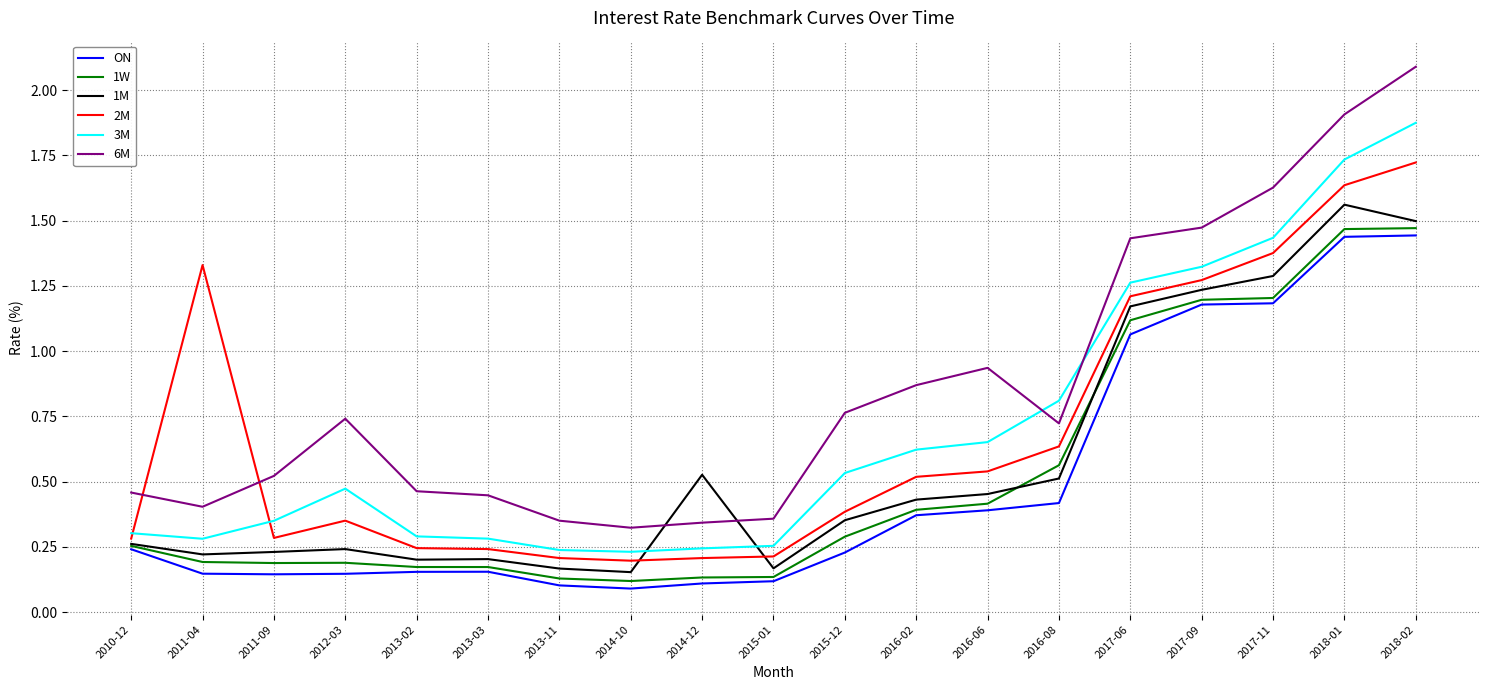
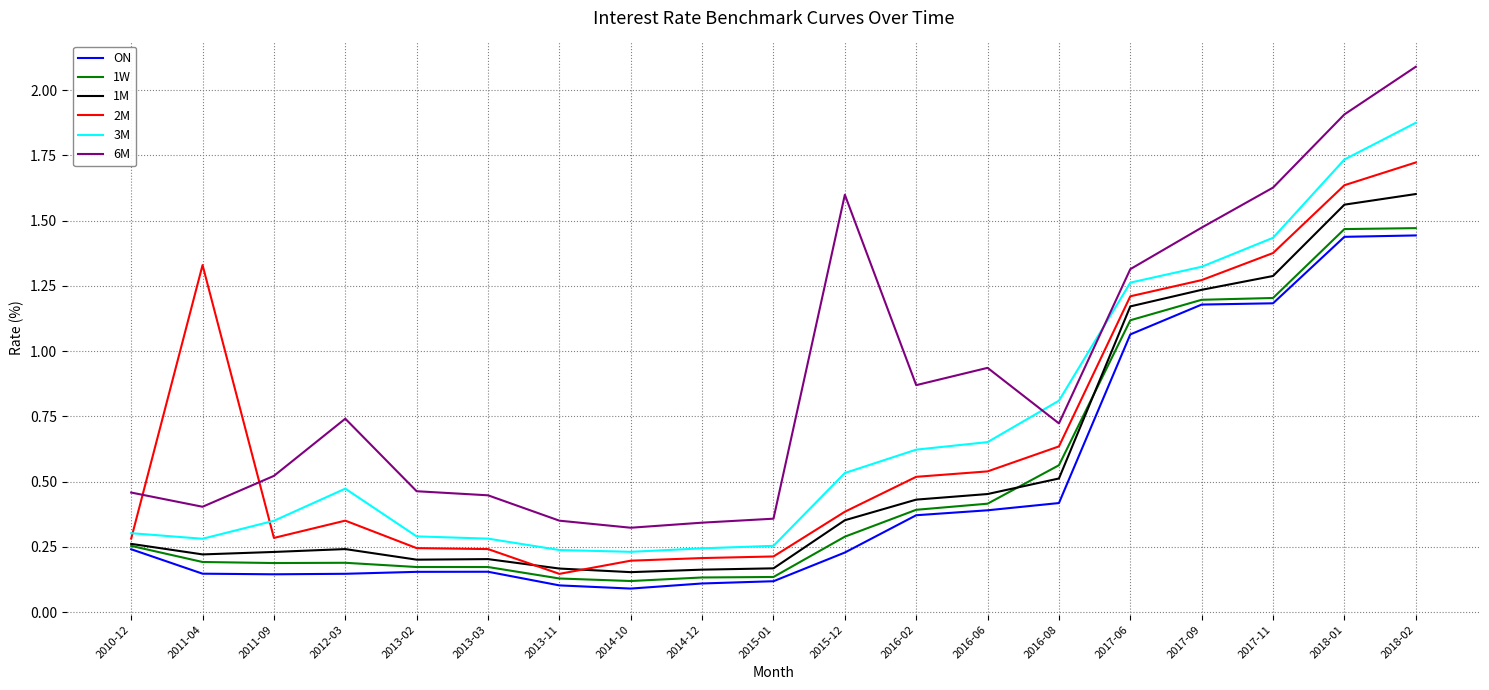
  {
    "ON": {
      "2010-12": 0.24,
      "2011-04": 0.15,
      "2011-09": 0.15,
      "2012-03": 0.15,
      "2013-02": 0.15,
      "2013-03": 0.16,
      "2013-11": 0.10,
      "2014-10": 0.09,
      "2014-12": 0.11,
      "2015-01": 0.12,
      "2015-12": 0.23,
      "2016-02": 0.37,
      "2016-06": 0.39,
      "2016-08": 0.42,
      "2017-06": 1.06,
      "2017-09": 1.18,
      "2017-11": 1.18,
      "2018-01": 1.44,
      "2018-02": 1.44
    },
    "1W": {
      "2011-04": 0.19,
      "2011-09": 0.19,
      "2012-03": 0.19,
      "2013-02": 0.17,
      "2013-03": 0.17,
      "2013-11": 0.13,
      "2014-10": 0.12,
      "2014-12": 0.13,
      "2015-01": 0.13,
      "2015-12": 0.29,
      "2016-02": 0.39,
      "2016-06": 0.42,
      "2016-08": 0.56,
      "2017-06": 1.12,
      "2017-09": 1.20,
      "2017-11": 1.20,
      "2018-01": 1.47,
      "2018-02": 1.47
    },
    "1M": {
      "2011-04": 0.22,
      "2011-09": 0.23,
      "2012-03": 0.24,
      "2013-02": 0.20,
      "2013-03": 0.20,
      "2013-11": 0.17,
      "2014-10": 0.15,
-     "2014-12": 0.53,
+     "2014-12": 0.16,
      "2015-01": 0.17,
      "2015-12": 0.35,
      "2016-02": 0.43,
      "2016-06": 0.45,
      "2016-08": 0.51,
      "2017-06": 1.17,
      "2017-09": 1.23,
      "2017-11": 1.29,
      "2018-01": 1.56,
-     "2018-02": 1.50
+     "2018-02": 1.60
    },
    "2M": {
      "2010-12": 0.28,
      "2011-04": 1.33,
      "2011-09": 0.28,
      "2012-03": 0.35,
      "2013-02": 0.25,
      "2013-03": 0.24,
-     "2013-11": 0.21,
+     "2013-11": 0.15,
      "2014-10": 0.20,
      "2014-12": 0.21,
      "2015-01": 0.21,
      "2015-12": 0.38,
      "2016-02": 0.52,
      "2016-06": 0.54,
      "2016-08": 0.64,
      "2017-06": 1.21,
      "2017-09": 1.27,
      "2017-11": 1.38,
      "2018-01": 1.64,
      "2018-02": 1.72
    },
    "3M": {
      "2010-12": 0.30,
      "2011-04": 0.28,
      "2011-09": 0.35,
      "2012-03": 0.47,
      "2013-02": 0.29,
      "2013-03": 0.28,
      "2013-11": 0.24,
      "2014-10": 0.23,
      "2014-12": 0.24,
      "2015-01": 0.25,
      "2015-12": 0.53,
      "2016-02": 0.62,
      "2016-06": 0.65,
      "2016-08": 0.81,
      "2017-06": 1.26,
      "2017-09": 1.32,
      "2017-11": 1.43,
      "2018-01": 1.73,
      "2018-02": 1.87
    },
    "6M": {
      "2010-12": 0.46,
      "2011-04": 0.40,
      "2011-09": 0.52,
      "2012-03": 0.74,
      "2013-02": 0.46,
      "2013-03": 0.45,
      "2013-11": 0.35,
      "2014-10": 0.32,
      "2014-12": 0.34,
      "2015-01": 0.36,
-     "2015-12": 0.76,
+     "2015-12": 1.60,
      "2016-02": 0.87,
      "2016-06": 0.94,
      "2016-08": 0.72,
-     "2017-06": 1.43,
+     "2017-06": 1.31,
      "2017-09": 1.47,
      "2017-11": 1.63,
      "2018-01": 1.91,
      "2018-02": 2.09
    }
  }
